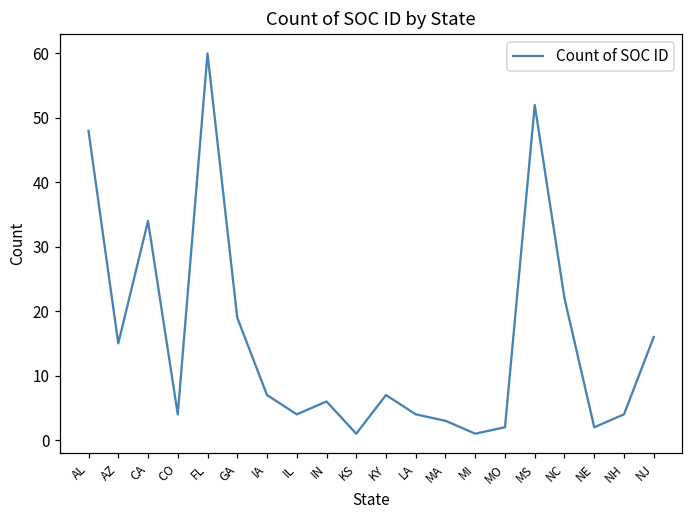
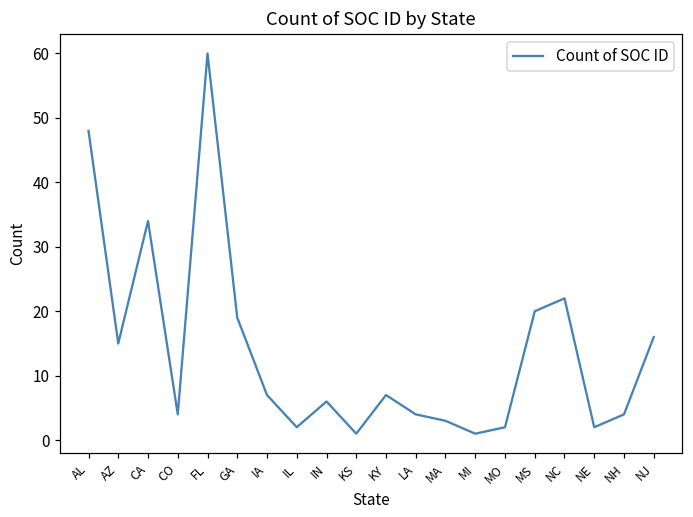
  {
    "AL": 48,
    "AZ": 15,
    "CA": 34,
    "CO": 4,
    "FL": 60,
    "GA": 19,
    "IA": 7,
-   "IL": 4,
+   "IL": 2,
    "IN": 6,
    "KS": 1,
    "KY": 7,
    "LA": 4,
    "MA": 3,
    "MI": 1,
    "MO": 2,
-   "MS": 52,
+   "MS": 20,
    "NC": 22,
    "NE": 2,
    "NH": 4,
    "NJ": 16
  }
